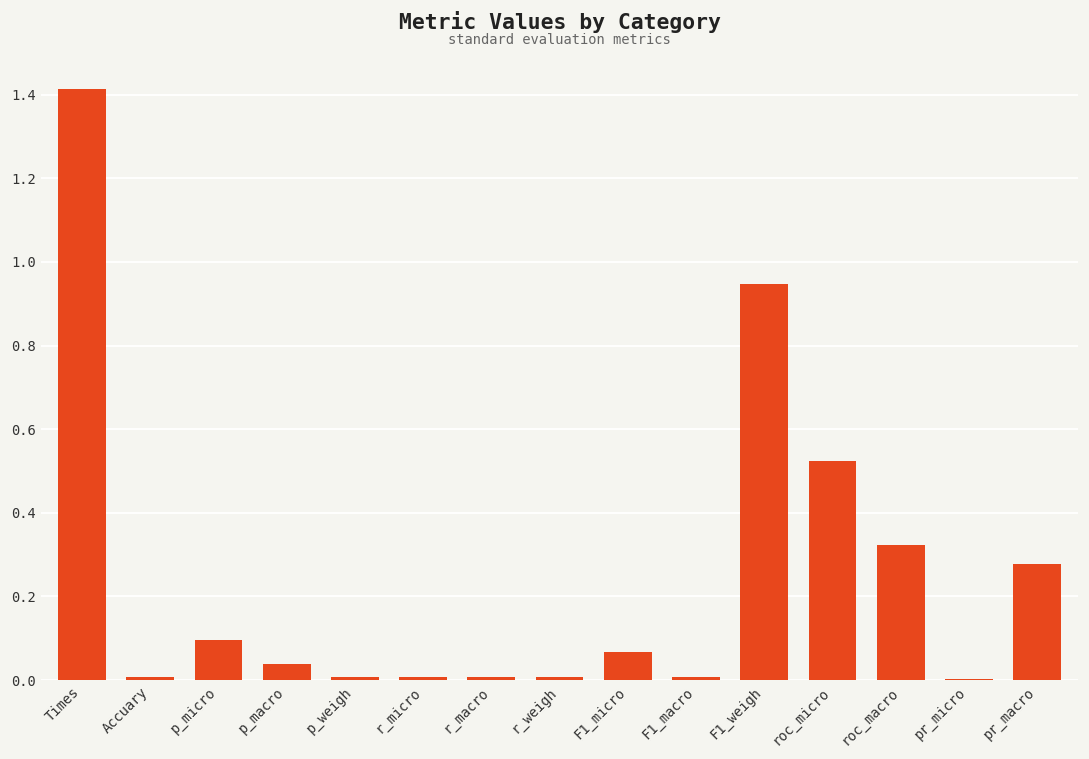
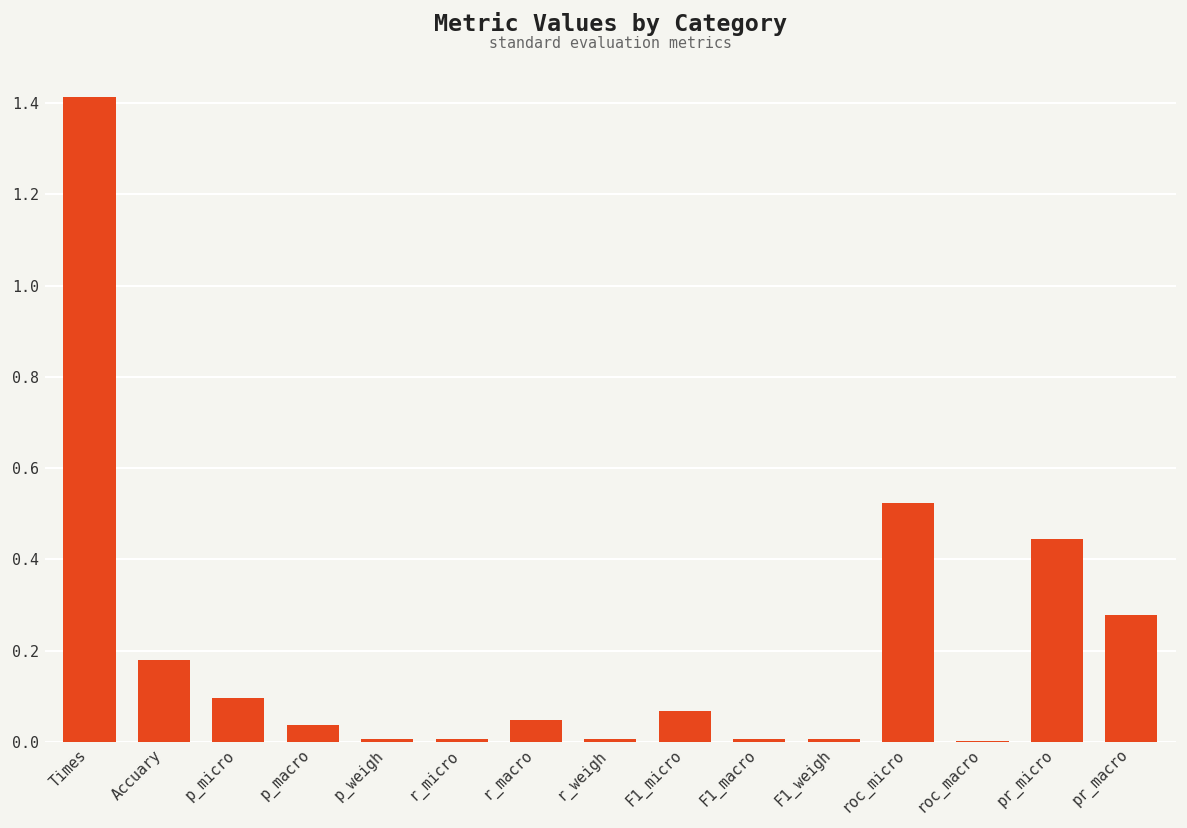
  {
    "Times": 1.41,
-   "Accuary": 0.01,
+   "Accuary": 0.18,
    "p_micro": 0.10,
    "p_macro": 0.04,
-   "r_macro": 0.01,
+   "r_macro": 0.05,
    "F1_micro": 0.07,
    "F1_macro": 0.01,
-   "F1_weigh": 0.95,
+   "F1_weigh": 0.01,
    "roc_micro": 0.52,
-   "roc_macro": 0.32,
-   "pr_micro": 0.00,
+   "roc_macro": 0.00,
+   "pr_micro": 0.45,
    "pr_macro": 0.28
  }
